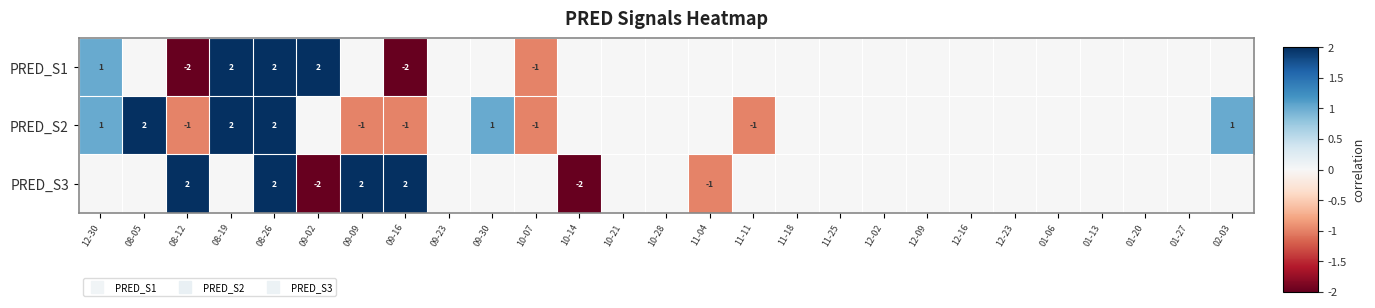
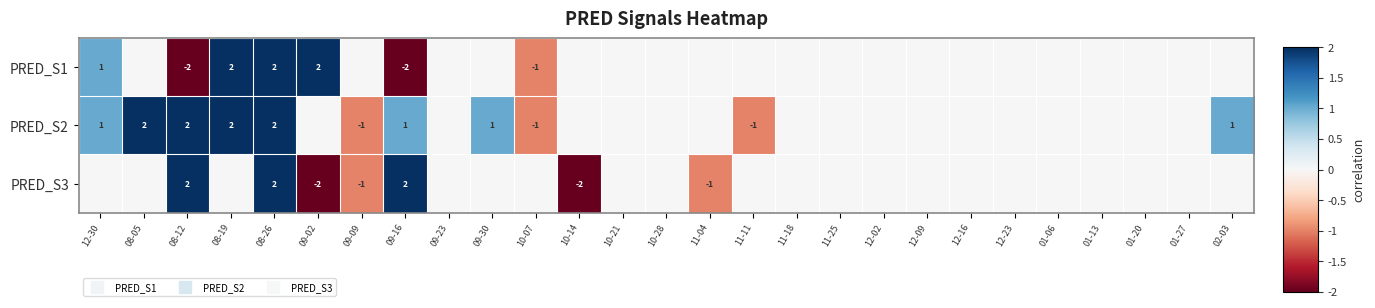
  {
    "PRED_S1": {
      "12-30": 1,
      "08-12": -2,
      "08-19": 2,
      "08-26": 2,
      "09-02": 2,
      "09-16": -2,
      "10-07": -1
    },
    "PRED_S2": {
      "12-30": 1,
      "08-05": 2,
-     "08-12": -1,
+     "08-12": 2,
      "08-19": 2,
      "08-26": 2,
      "09-09": -1,
-     "09-16": -1,
+     "09-16": 1,
      "09-30": 1,
      "10-07": -1,
      "11-11": -1,
      "02-03": 1
    },
    "PRED_S3": {
      "08-12": 2,
      "08-26": 2,
      "09-02": -2,
-     "09-09": 2,
+     "09-09": -1,
      "09-16": 2,
      "10-14": -2,
      "11-04": -1
    }
  }
